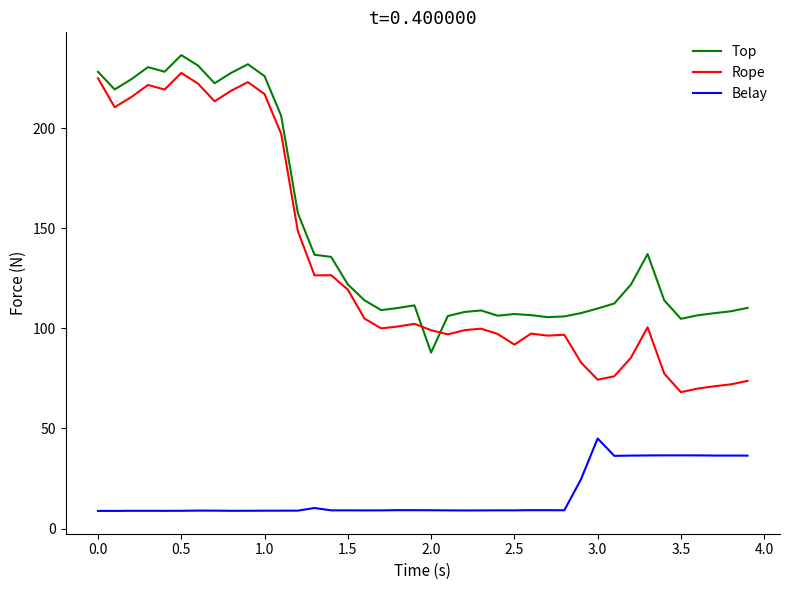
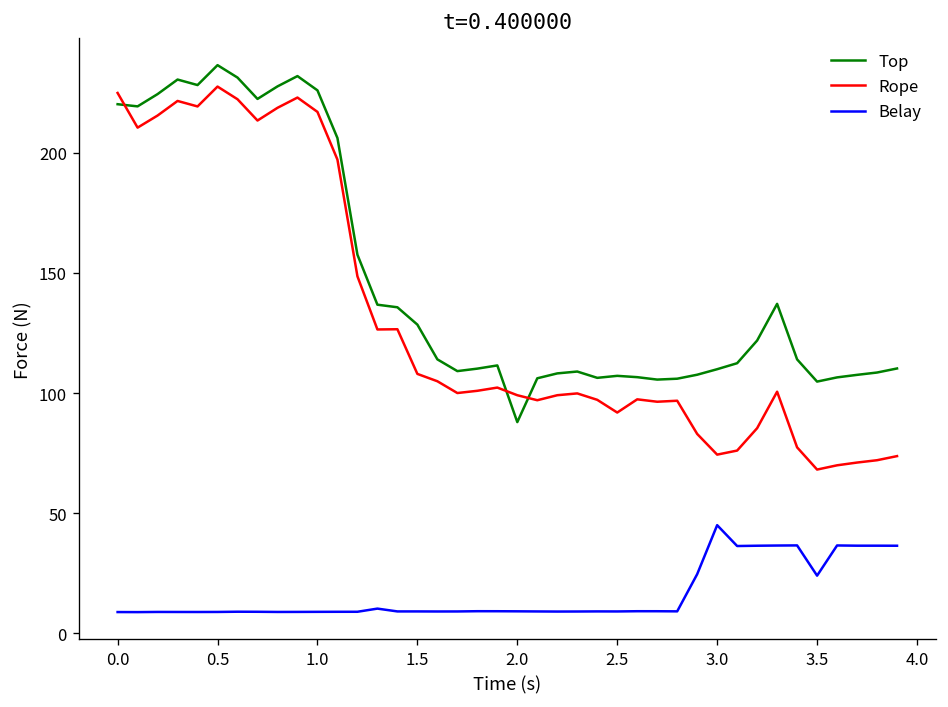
  {
    "Top": {
-     "0.0": 228,
+     "0.0": 220,
      "0.5": 236,
      "1.0": 226,
-     "1.5": 122,
+     "1.5": 128,
      "2.0": 88,
      "2.5": 107,
      "3.0": 110,
      "3.5": 105
    },
    "Rope": {
      "0.0": 225,
      "0.5": 227,
      "1.0": 217,
-     "1.5": 119,
+     "1.5": 108,
      "2.0": 99,
      "2.5": 92,
      "3.0": 74,
      "3.5": 68
    },
    "Belay": {
      "0.0": 9,
      "0.5": 9,
      "1.0": 9,
      "1.5": 9,
      "2.0": 9,
      "2.5": 9,
      "3.0": 45,
-     "3.5": 37
+     "3.5": 24
    }
  }
